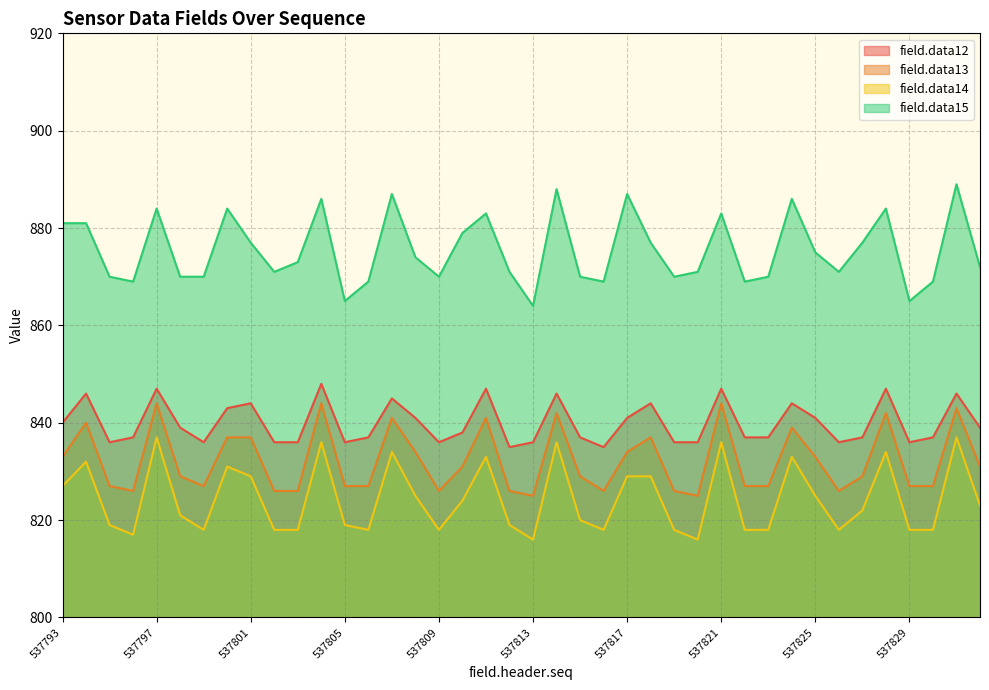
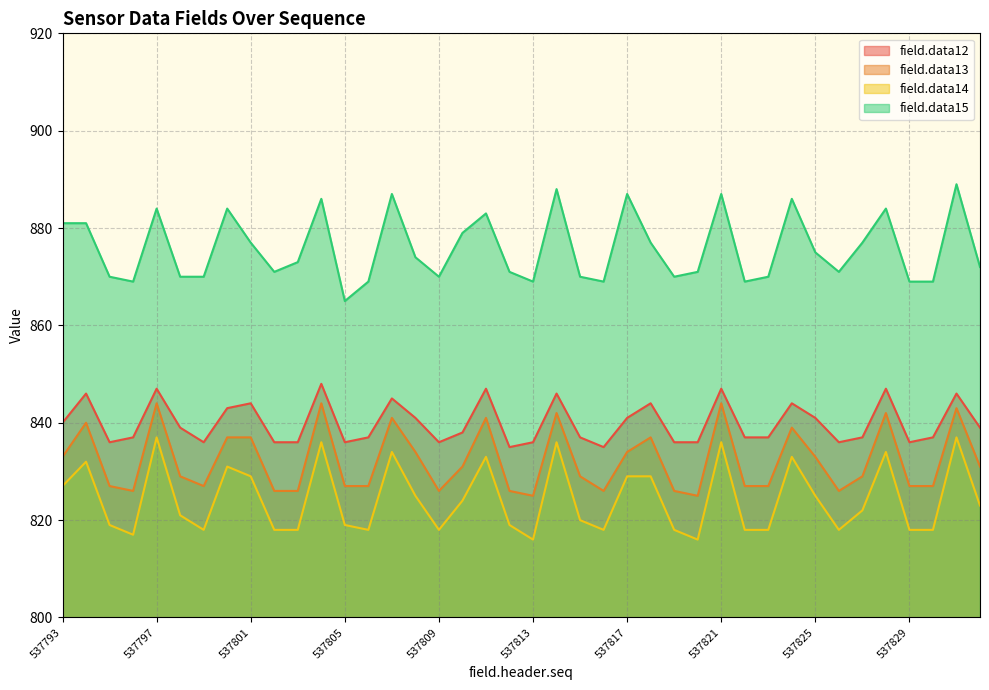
  {
    "field.data15": {
      "537793": 881,
      "537797": 884,
      "537801": 877,
      "537805": 865,
      "537809": 870,
-     "537813": 864,
+     "537813": 869,
      "537817": 887,
-     "537821": 883,
+     "537821": 887,
      "537825": 875,
-     "537829": 865
+     "537829": 869
    }
  }
